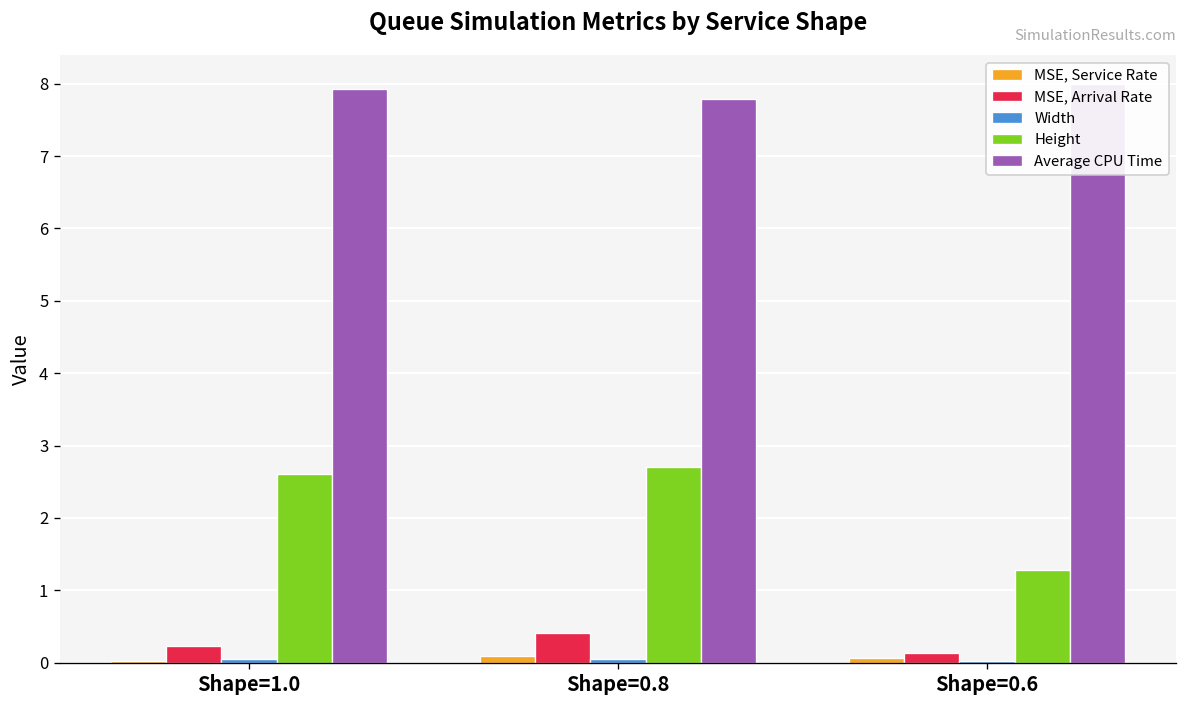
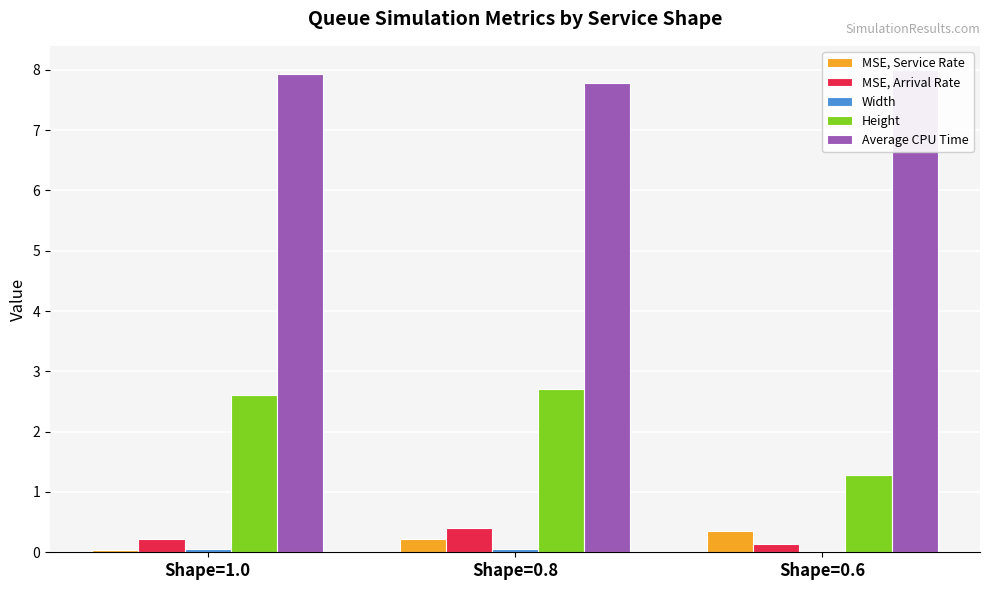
  {
    "MSE, Service Rate": {
-     "Shape=0.8": 0.1,
-     "Shape=0.6": 0.1
+     "Shape=0.8": 0.2,
+     "Shape=0.6": 0.4
    },
    "MSE, Arrival Rate": {
      "Shape=1.0": 0.2,
      "Shape=0.8": 0.4,
      "Shape=0.6": 0.1
    },
    "Width": {
      "Shape=1.0": 0.1,
      "Shape=0.8": 0.0
    },
    "Height": {
      "Shape=1.0": 2.6,
      "Shape=0.8": 2.7,
      "Shape=0.6": 1.3
    },
    "Average CPU Time": {
      "Shape=1.0": 7.9,
      "Shape=0.8": 7.8
    }
  }
